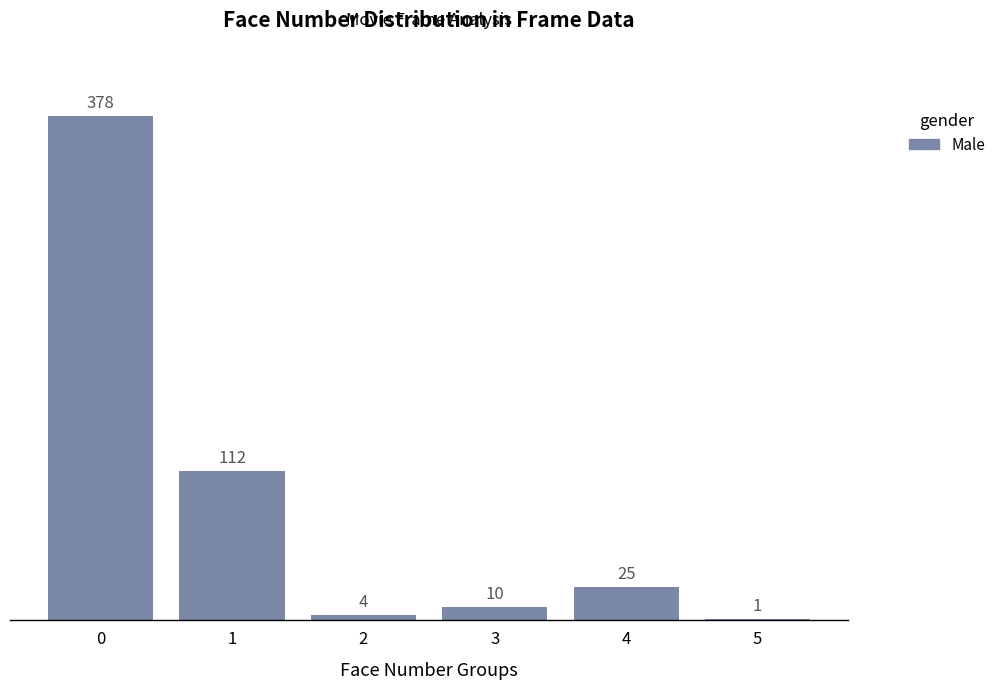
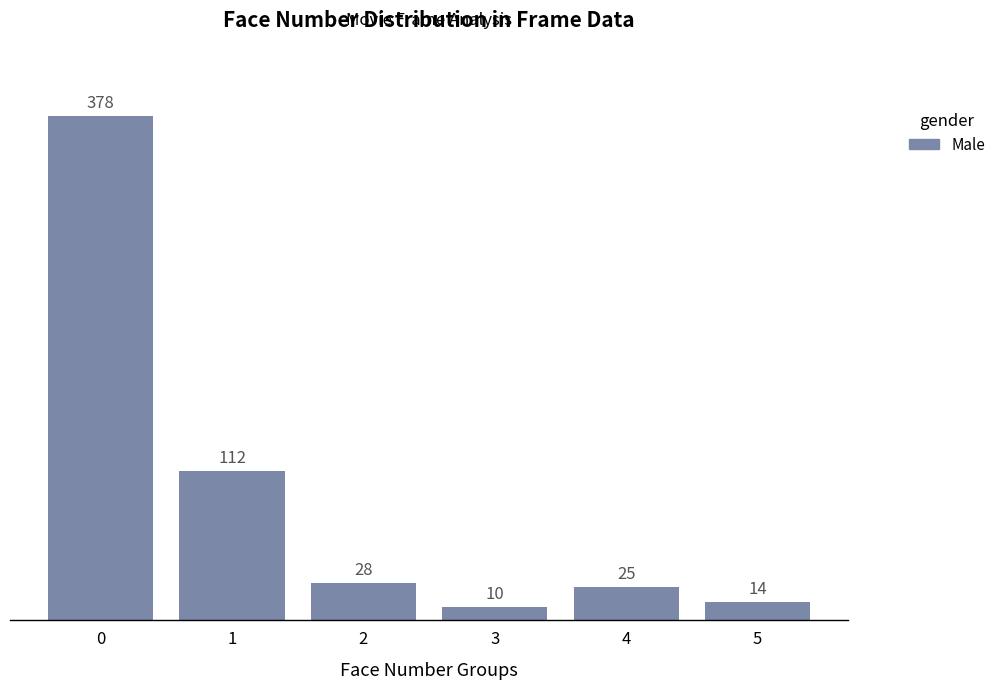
  {
    "0": 378,
    "1": 112,
-   "2": 4,
+   "2": 28,
    "3": 10,
    "4": 25,
-   "5": 1
+   "5": 14
  }
